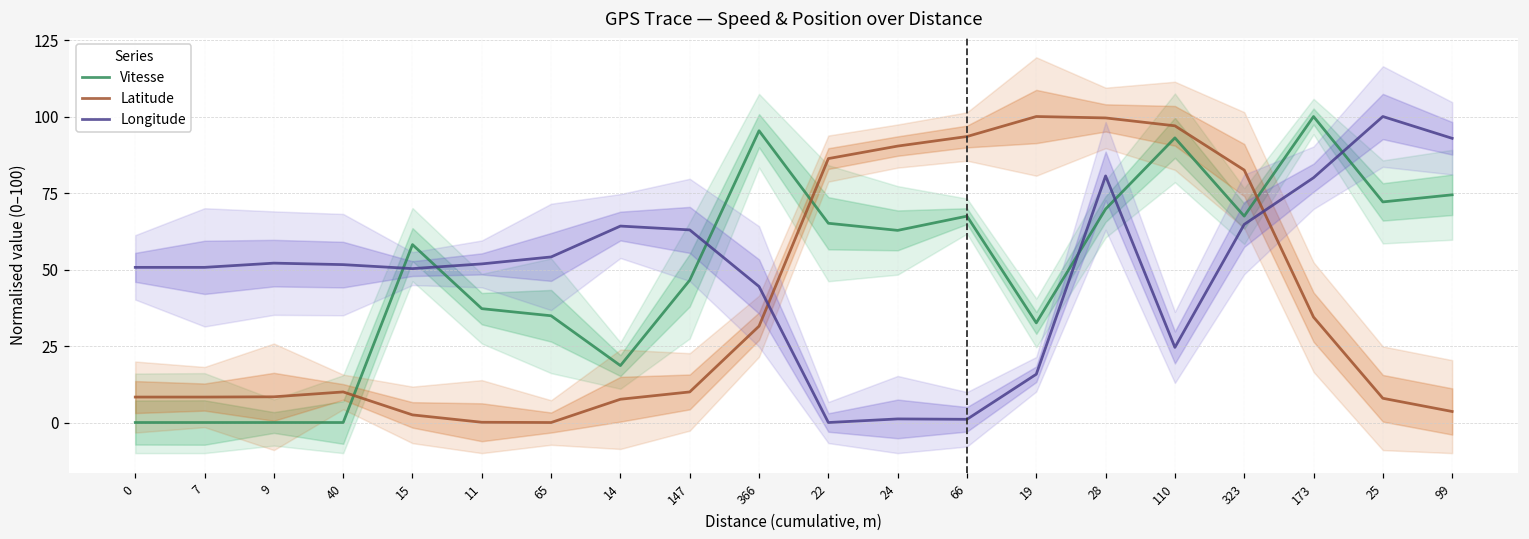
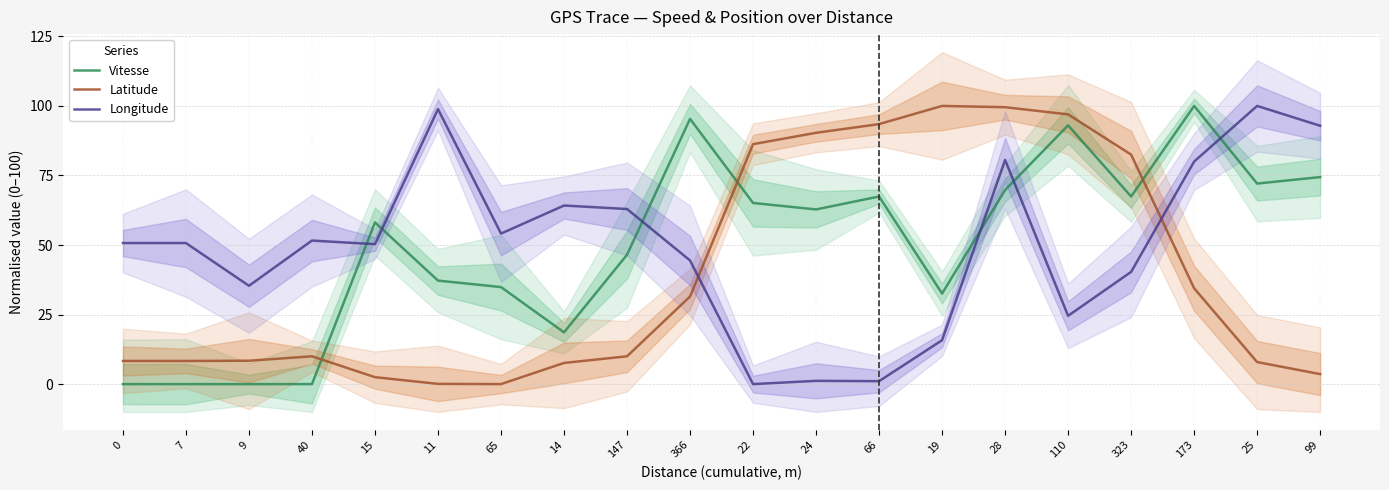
  {
    "Longitude": {
      "0": 51,
      "7": 51,
-     "9": 52,
+     "9": 35,
      "40": 52,
      "15": 50,
-     "11": 52,
+     "11": 99,
      "14": 64,
      "147": 63,
      "366": 44,
      "22": 0,
      "24": 1,
      "66": 1,
      "19": 16,
      "28": 81,
      "110": 25,
-     "323": 65,
+     "323": 40,
      "173": 80,
      "25": 100,
      "99": 93
    }
  }
